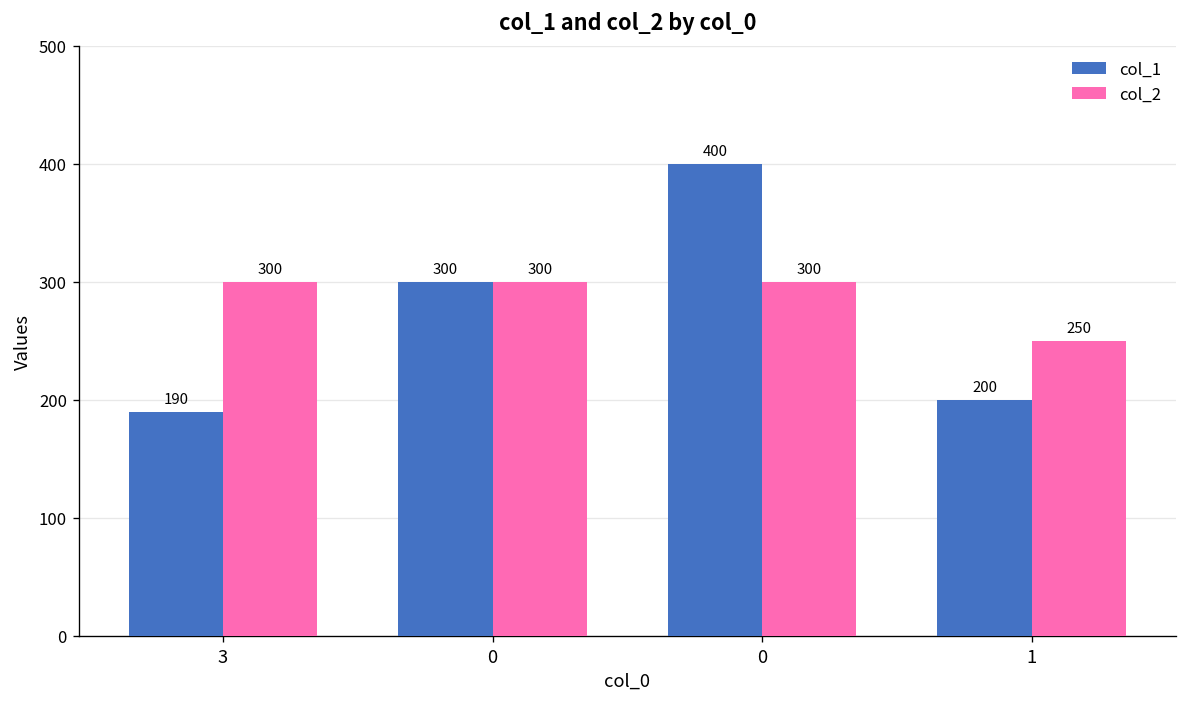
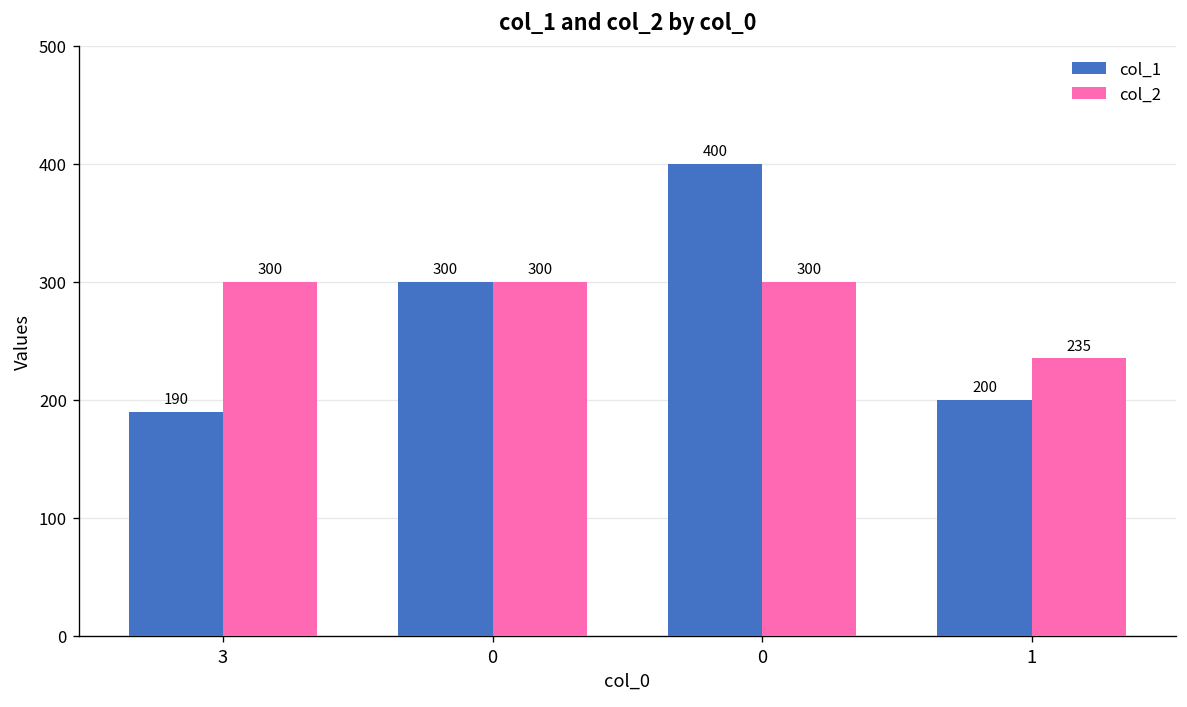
  {
    "col_1": {
      "3": 190,
      "1": 200
    },
    "col_2": {
      "3": 300,
-     "1": 250
+     "1": 235
    }
  }
